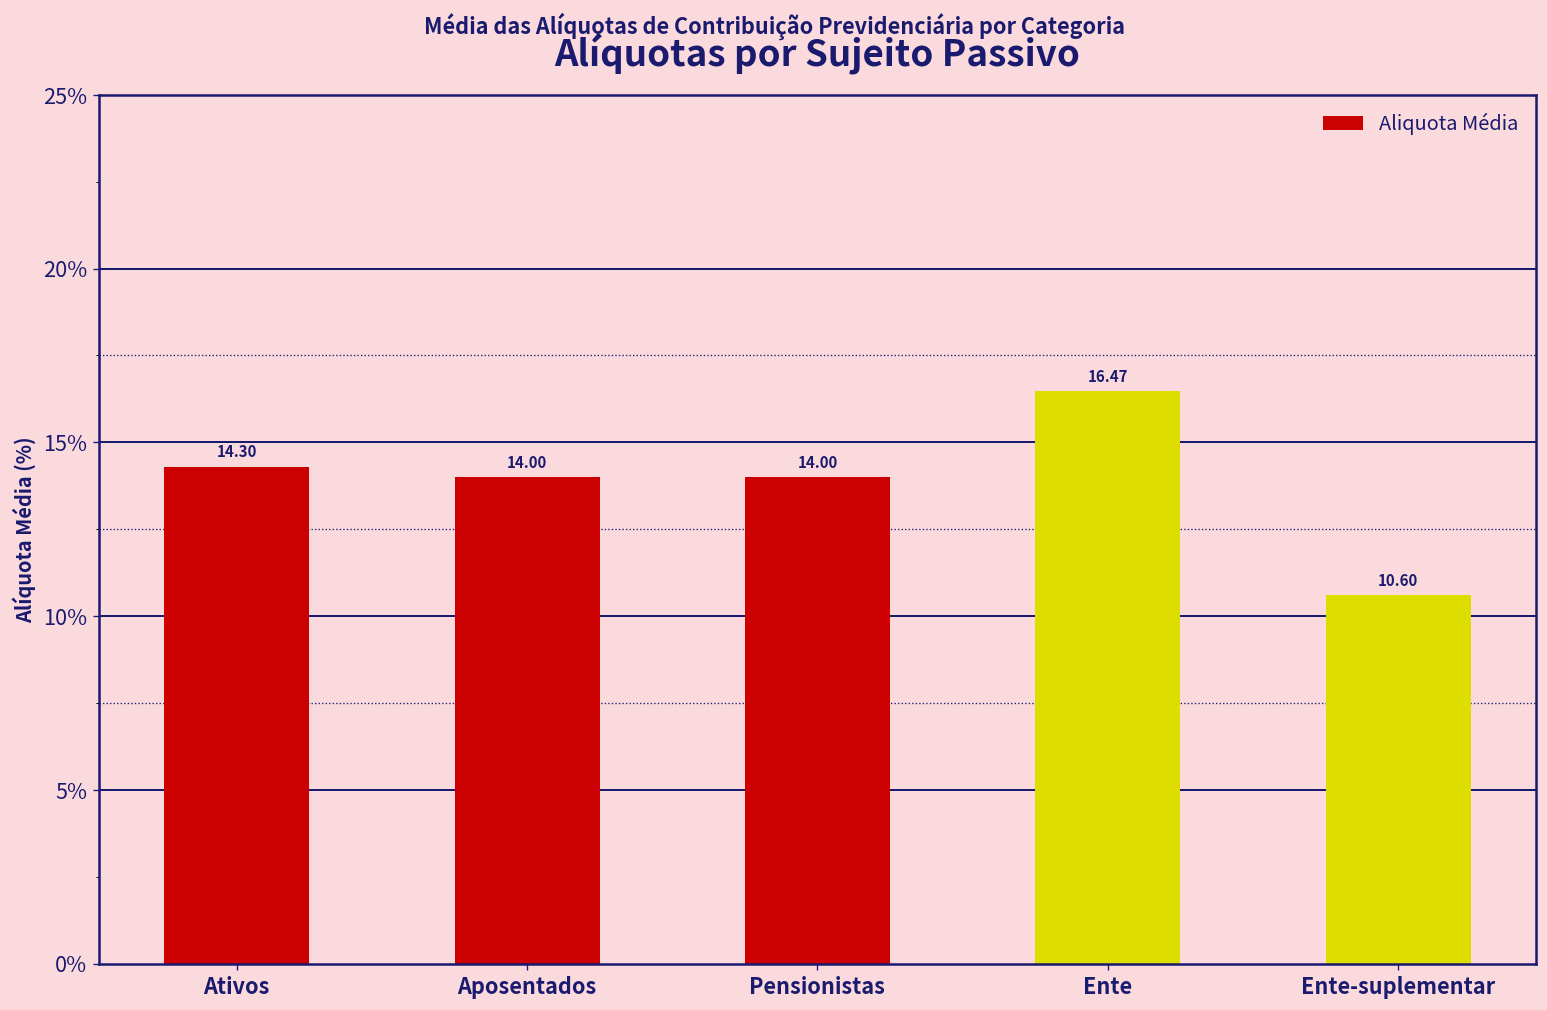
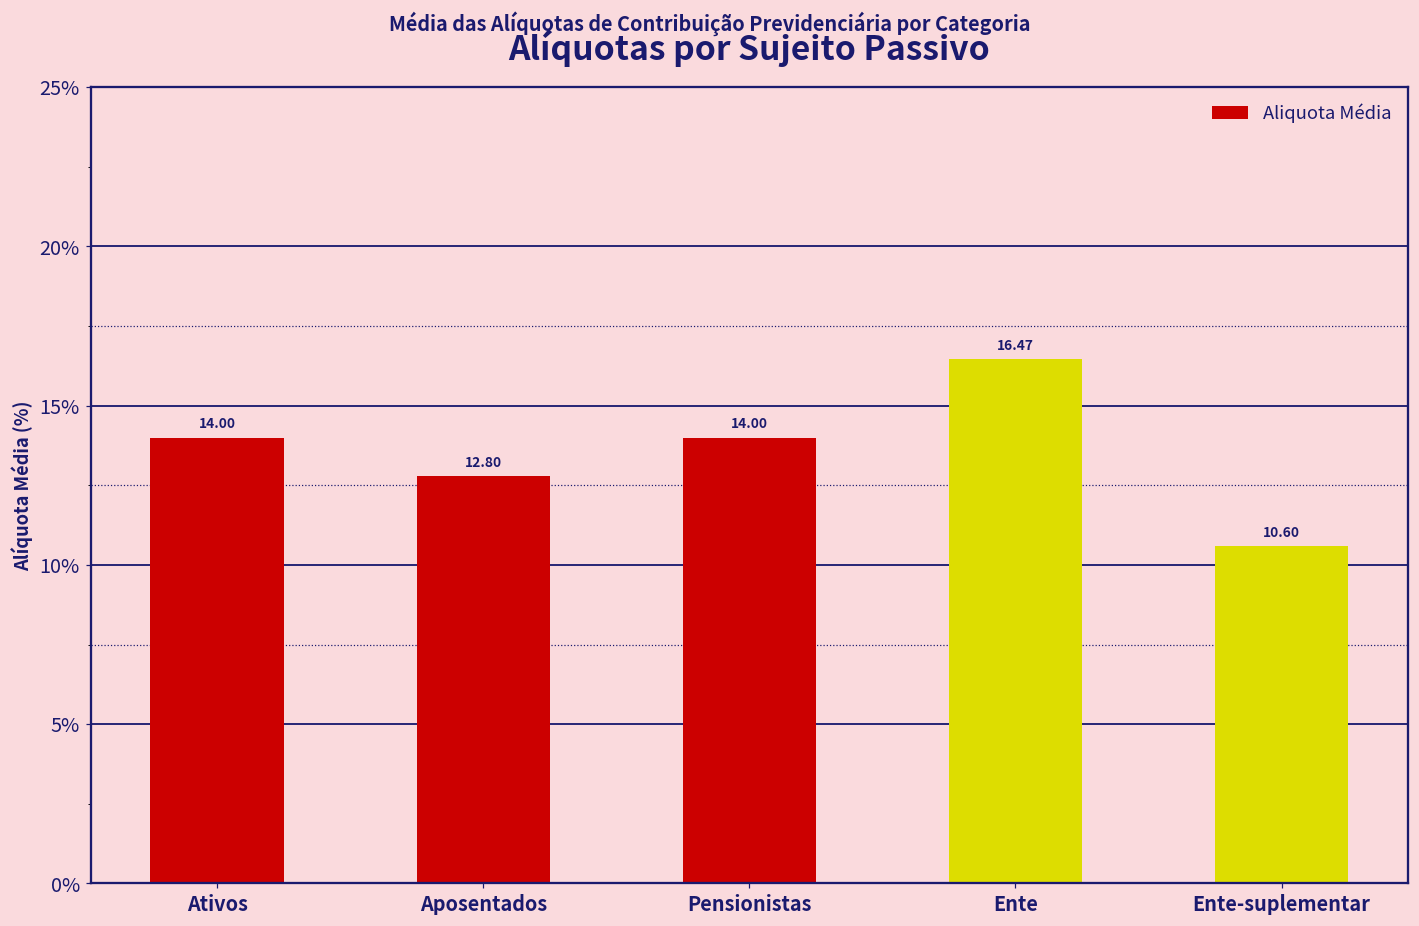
  {
-   "Ativos": 14.30,
-   "Aposentados": 14.00,
+   "Ativos": 14.00,
+   "Aposentados": 12.80,
    "Pensionistas": 14.00,
    "Ente": 16.47,
    "Ente-suplementar": 10.60
  }
